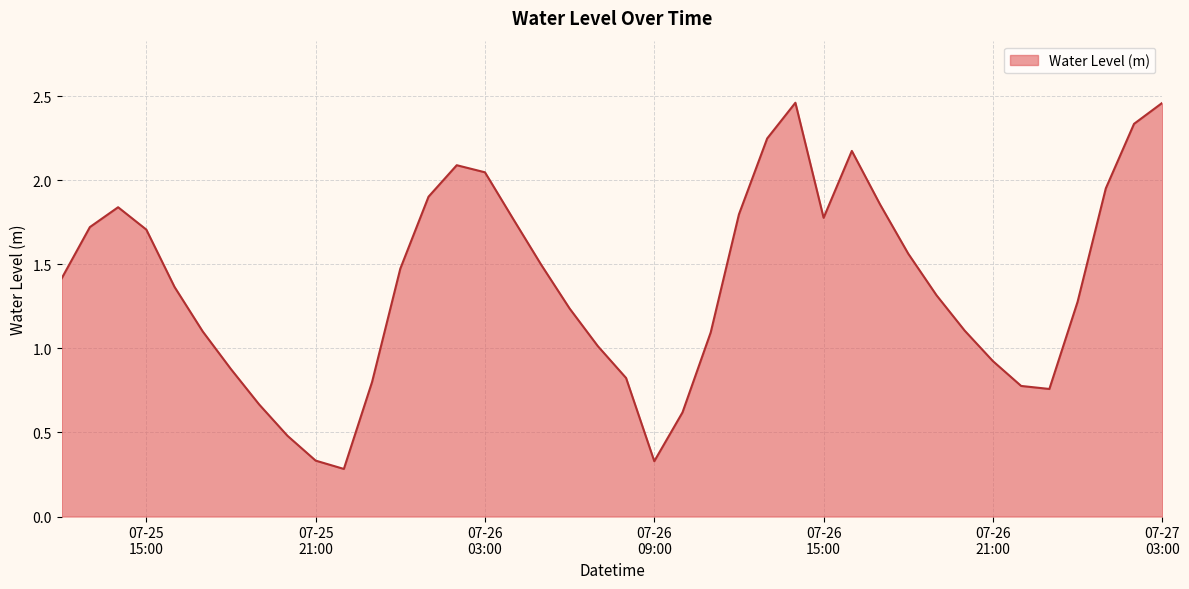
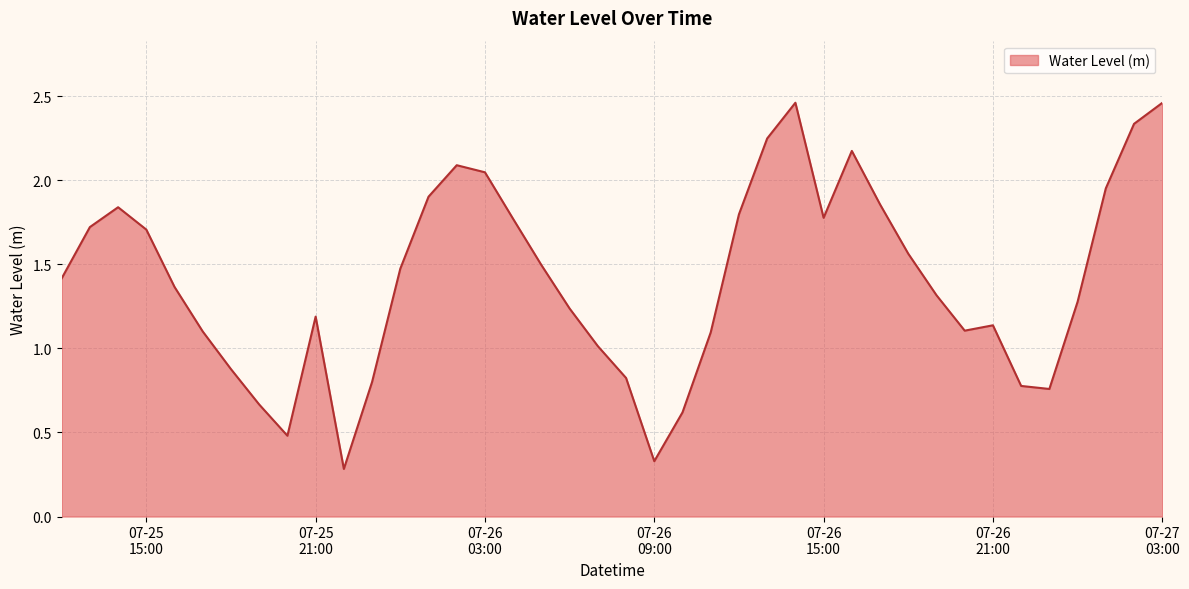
  {
    "07-25 15:00": 1.71,
-   "07-25 21:00": 0.33,
+   "07-25 21:00": 1.19,
    "07-26 03:00": 2.05,
    "07-26 09:00": 0.33,
    "07-26 15:00": 1.78,
-   "07-26 21:00": 0.92,
+   "07-26 21:00": 1.14,
    "07-27 03:00": 2.46
  }
